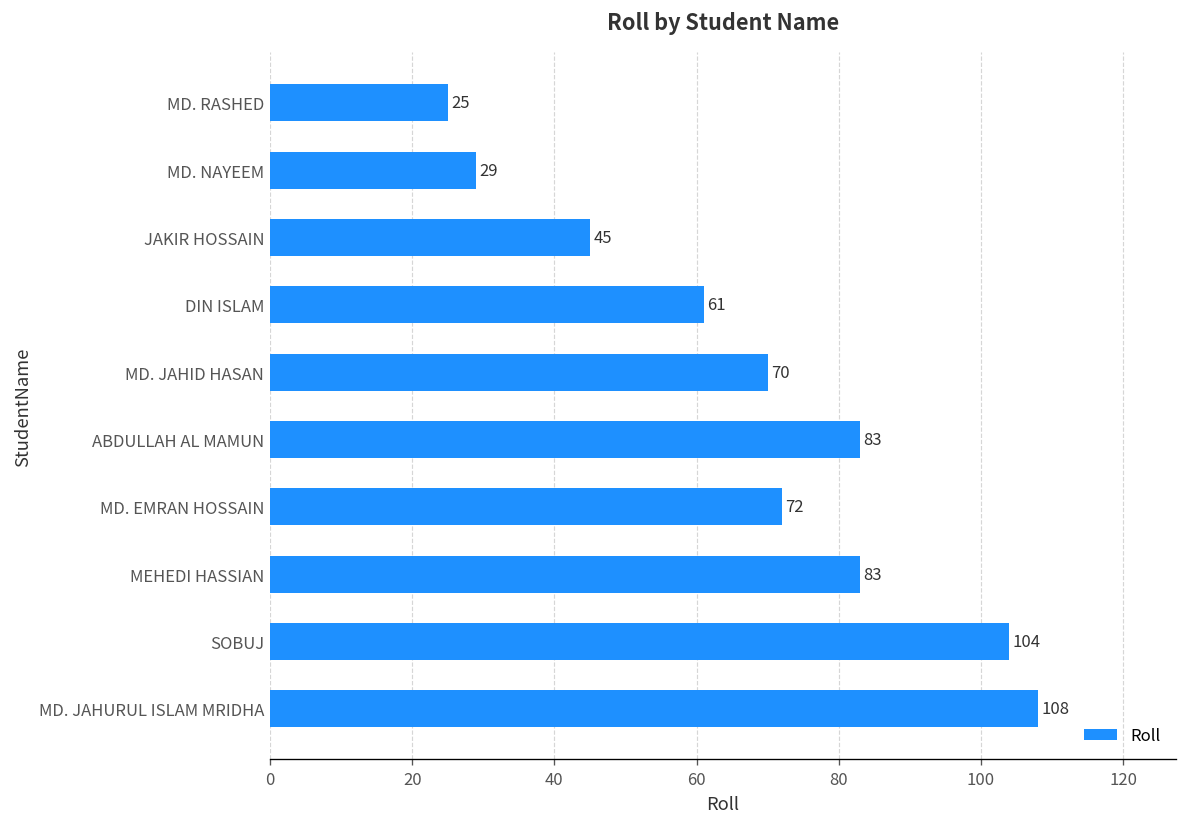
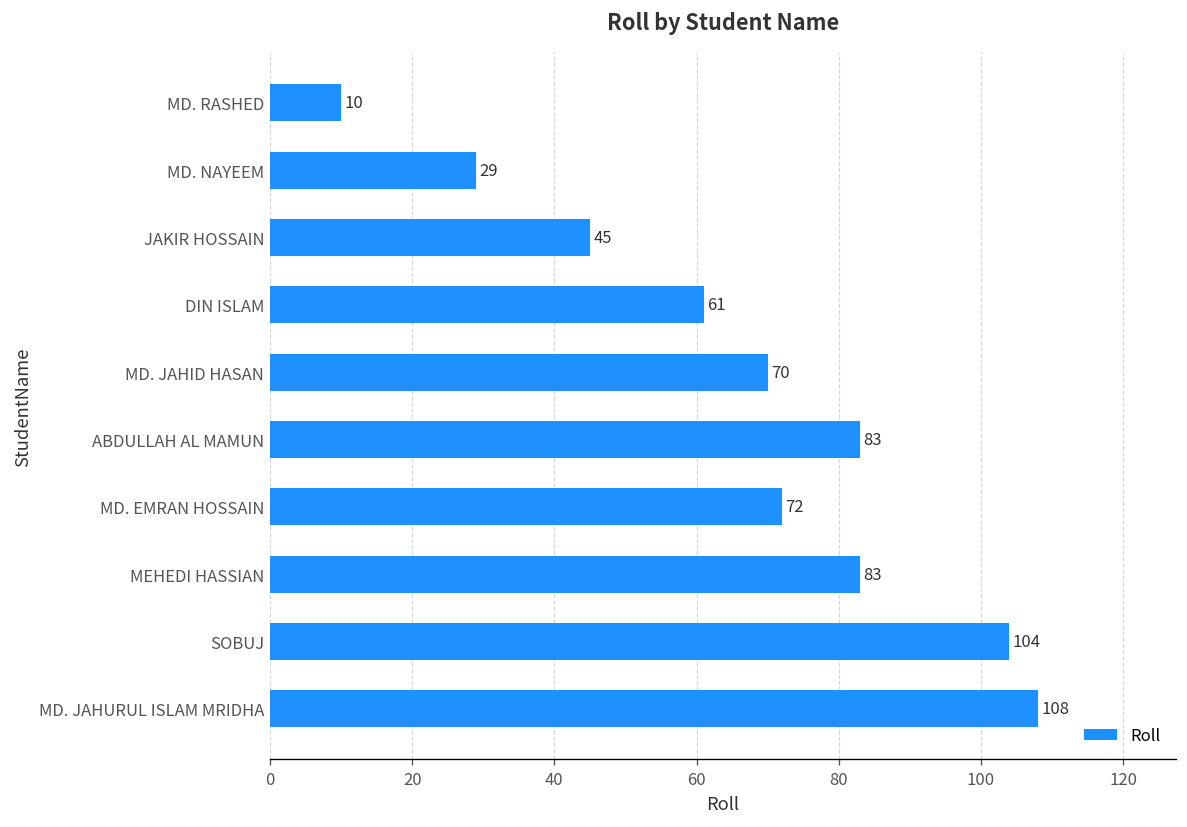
  {
-   "MD. RASHED": 25,
+   "MD. RASHED": 10,
    "MD. NAYEEM": 29,
    "JAKIR HOSSAIN": 45,
    "DIN ISLAM": 61,
    "MD. JAHID HASAN": 70,
    "ABDULLAH AL MAMUN": 83,
    "MD. EMRAN HOSSAIN": 72,
    "MEHEDI HASSIAN": 83,
    "SOBUJ": 104,
    "MD. JAHURUL ISLAM MRIDHA": 108
  }
